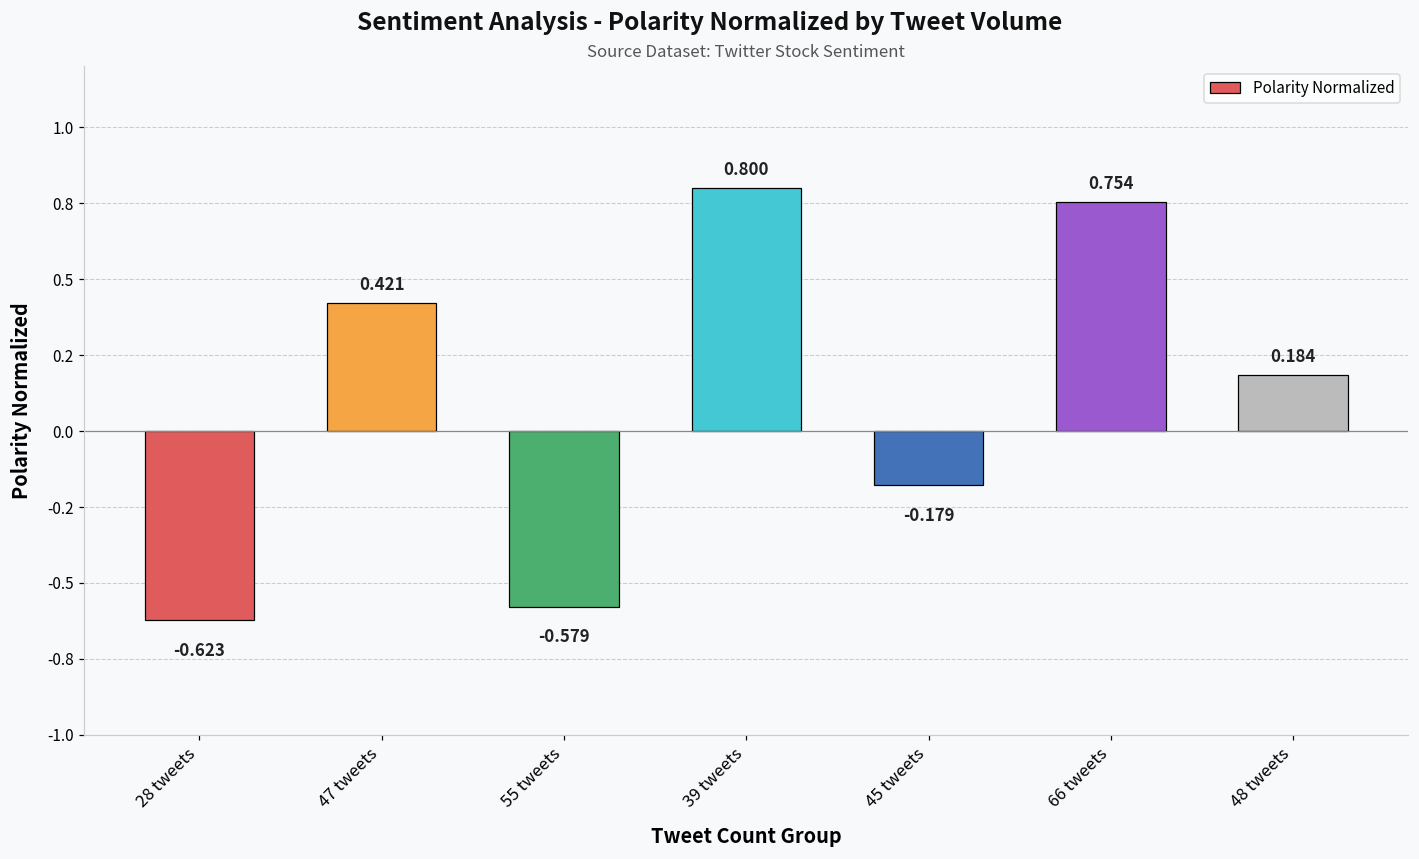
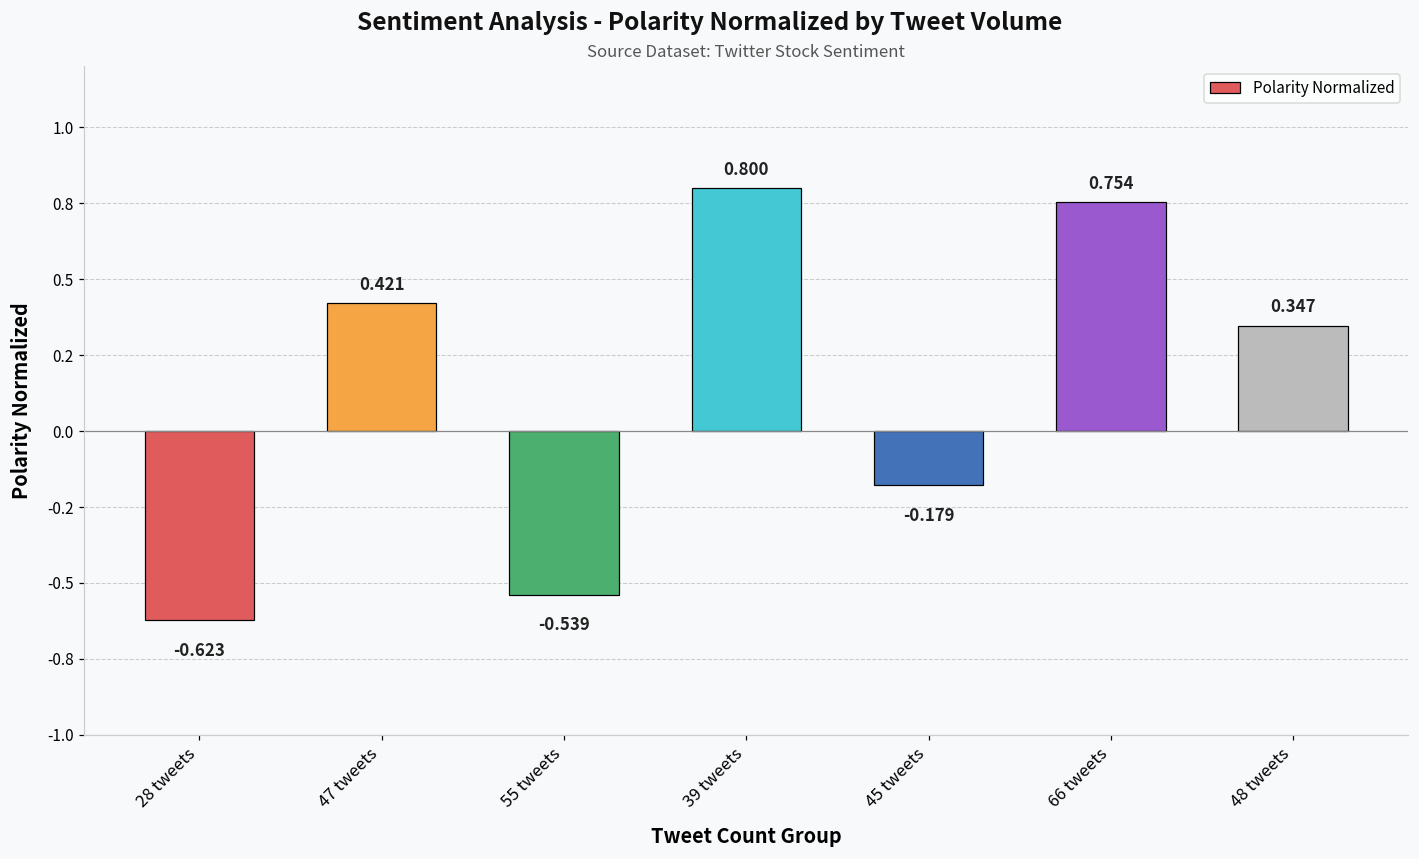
  {
    "28 tweets": -0.623,
    "47 tweets": 0.421,
-   "55 tweets": -0.579,
+   "55 tweets": -0.539,
    "39 tweets": 0.800,
    "45 tweets": -0.179,
    "66 tweets": 0.754,
-   "48 tweets": 0.184
+   "48 tweets": 0.347
  }
